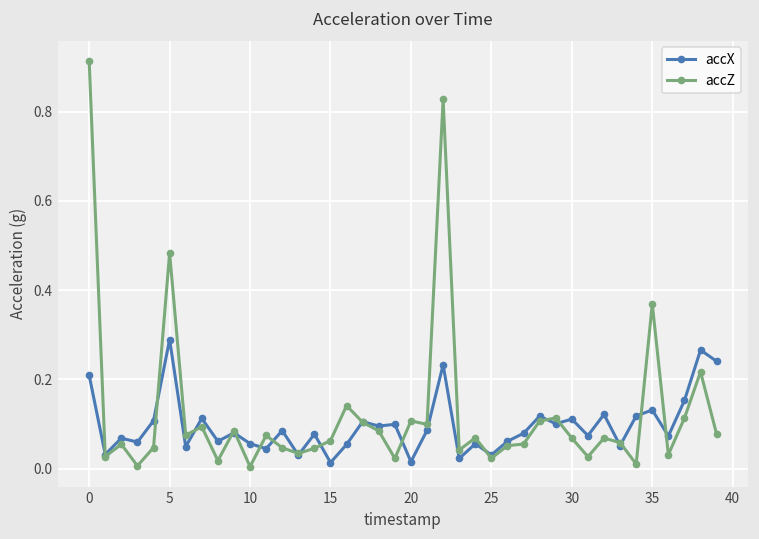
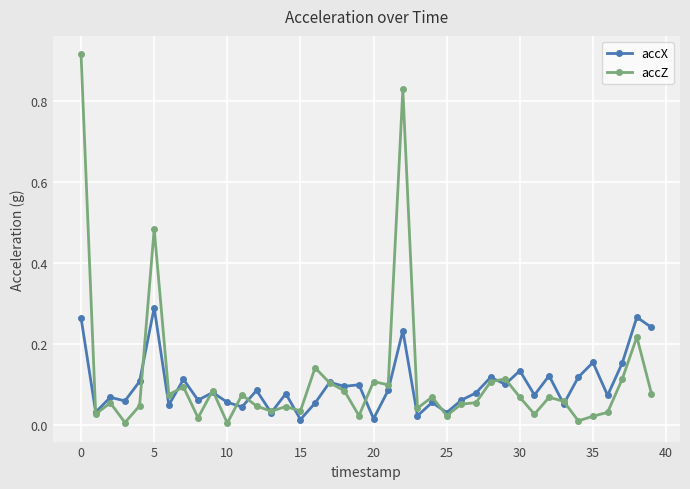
  {
    "accX": {
-     "0": 0.21,
+     "0": 0.26,
      "5": 0.29,
      "10": 0.06,
      "15": 0.01,
      "20": 0.02,
      "25": 0.03,
-     "30": 0.11,
-     "35": 0.13
+     "30": 0.13,
+     "35": 0.15
    },
    "accZ": {
      "0": 0.91,
      "5": 0.48,
      "10": 0.00,
-     "15": 0.06,
+     "15": 0.04,
      "20": 0.11,
      "25": 0.02,
      "30": 0.07,
-     "35": 0.37
+     "35": 0.02
    }
  }
